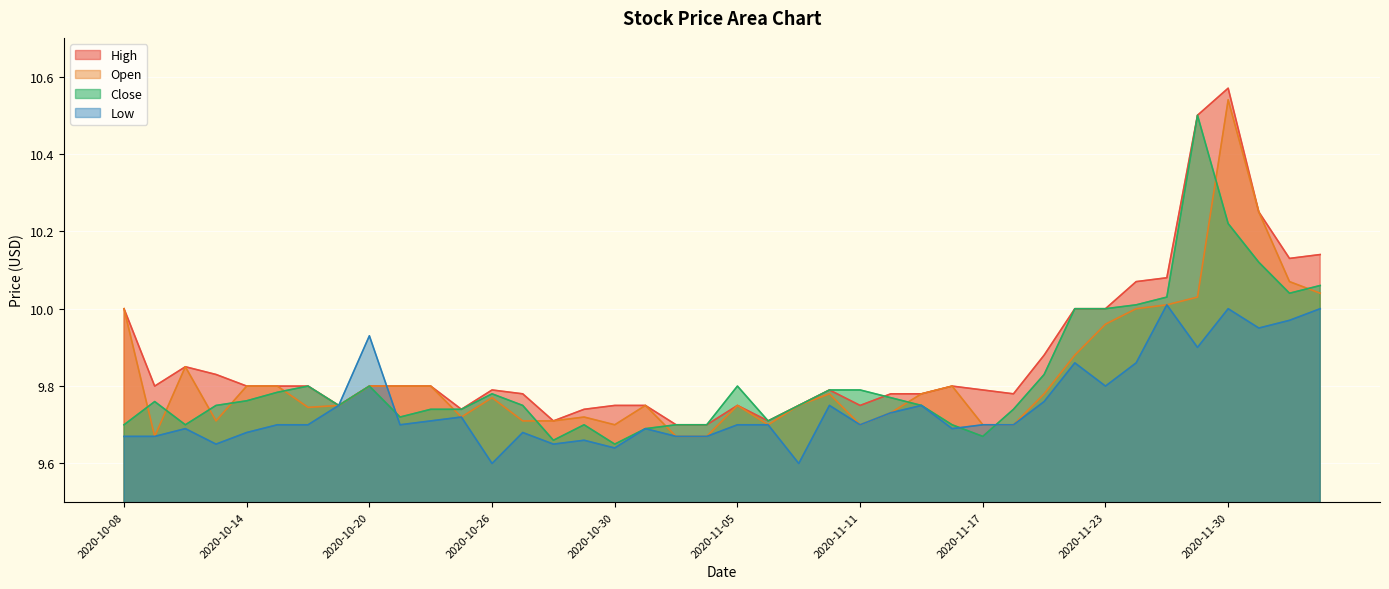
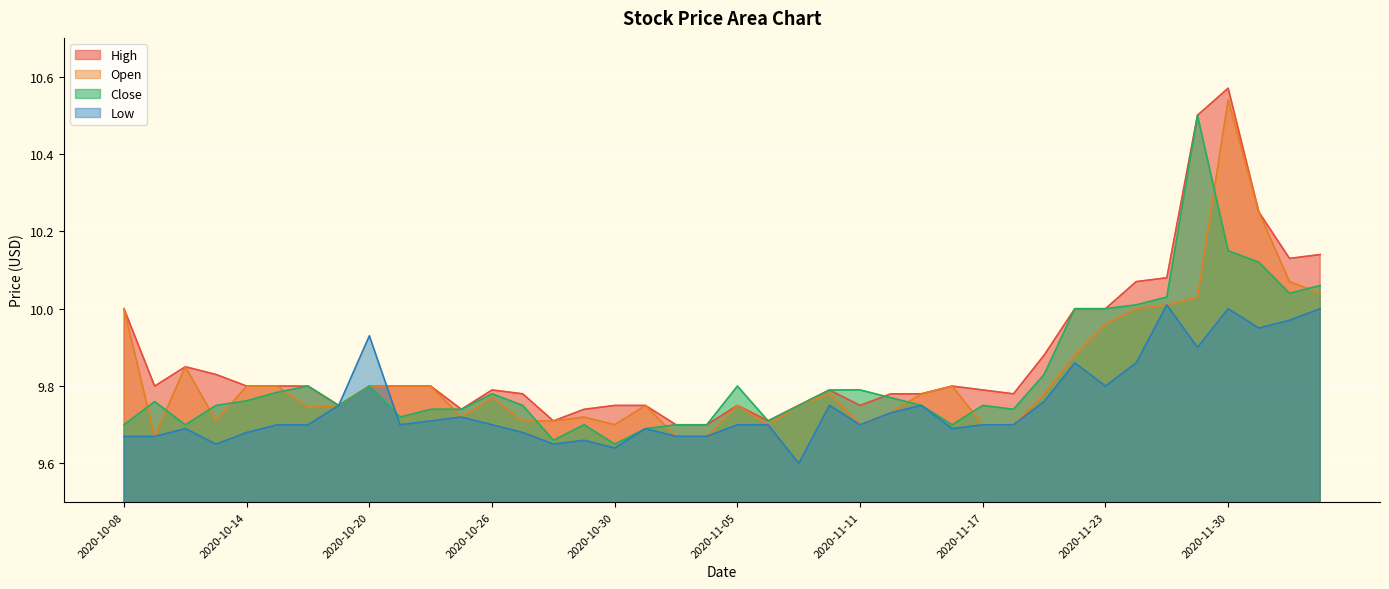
  {
    "Close": {
      "2020-10-08": 9.70,
      "2020-10-14": 9.76,
      "2020-10-26": 9.78,
      "2020-10-30": 9.65,
      "2020-11-05": 9.80,
      "2020-11-11": 9.79,
-     "2020-11-17": 9.67,
-     "2020-11-30": 10.22
+     "2020-11-17": 9.75,
+     "2020-11-30": 10.15
    },
    "Low": {
      "2020-10-08": 9.67,
      "2020-10-14": 9.68,
      "2020-10-20": 9.93,
-     "2020-10-26": 9.6,
+     "2020-10-26": 9.7,
      "2020-10-30": 9.64,
      "2020-11-05": 9.7,
      "2020-11-23": 9.8,
      "2020-11-30": 10.0
    }
  }
